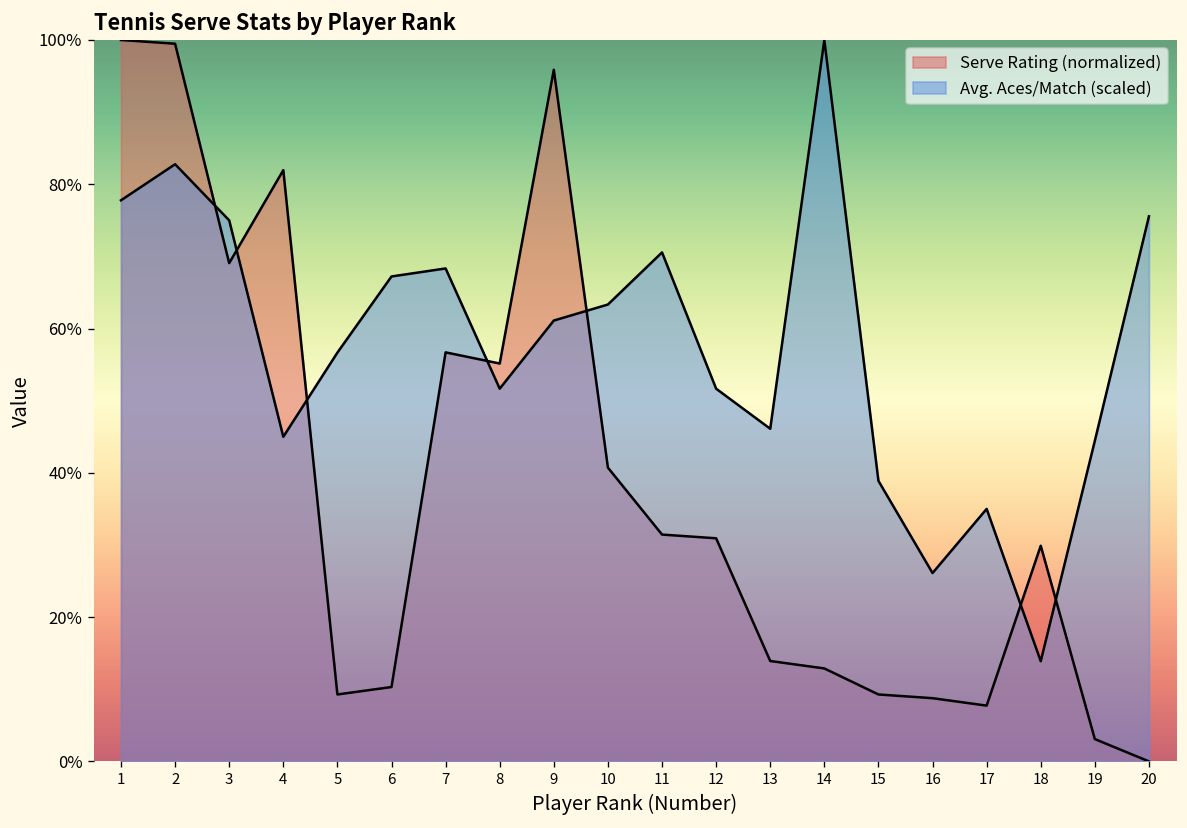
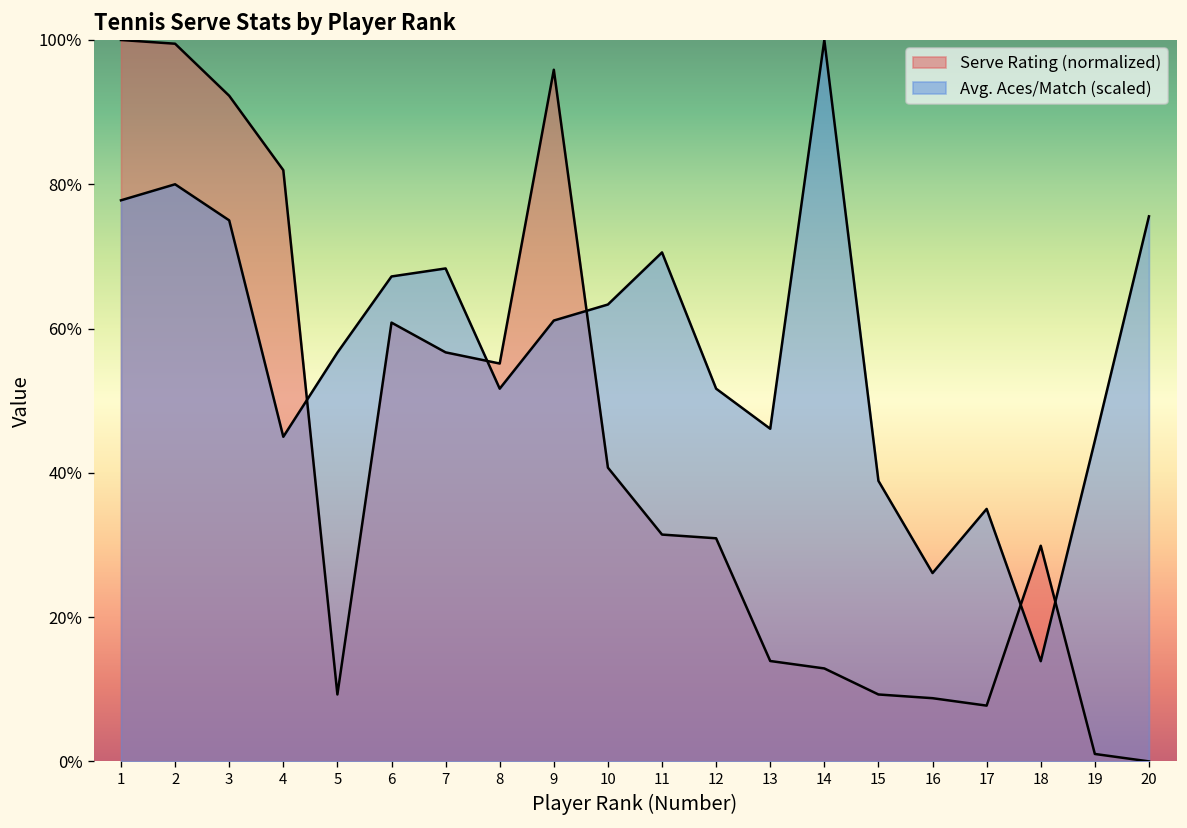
  {
    "Serve Rating (normalized)": {
      "1": "100%",
      "2": "99%",
-     "3": "69%",
+     "3": "92%",
      "4": "82%",
      "5": "9%",
-     "6": "10%",
+     "6": "61%",
      "7": "57%",
      "8": "55%",
      "9": "96%",
      "10": "41%",
      "11": "31%",
      "12": "31%",
      "13": "14%",
      "14": "13%",
      "15": "9%",
      "16": "9%",
      "17": "8%",
      "18": "30%",
-     "19": "3%",
+     "19": "1%",
      "20": "0%"
    },
    "Avg. Aces/Match (scaled)": {
      "1": "78%",
-     "2": "83%",
+     "2": "80%",
      "3": "75%",
      "4": "45%",
      "5": "57%",
      "6": "67%",
      "7": "68%",
      "8": "52%",
      "9": "61%",
      "10": "63%",
      "11": "71%",
      "12": "52%",
      "13": "46%",
      "14": "100%",
      "15": "39%",
      "16": "26%",
      "17": "35%",
      "18": "14%",
      "19": "44%",
      "20": "76%"
    }
  }
